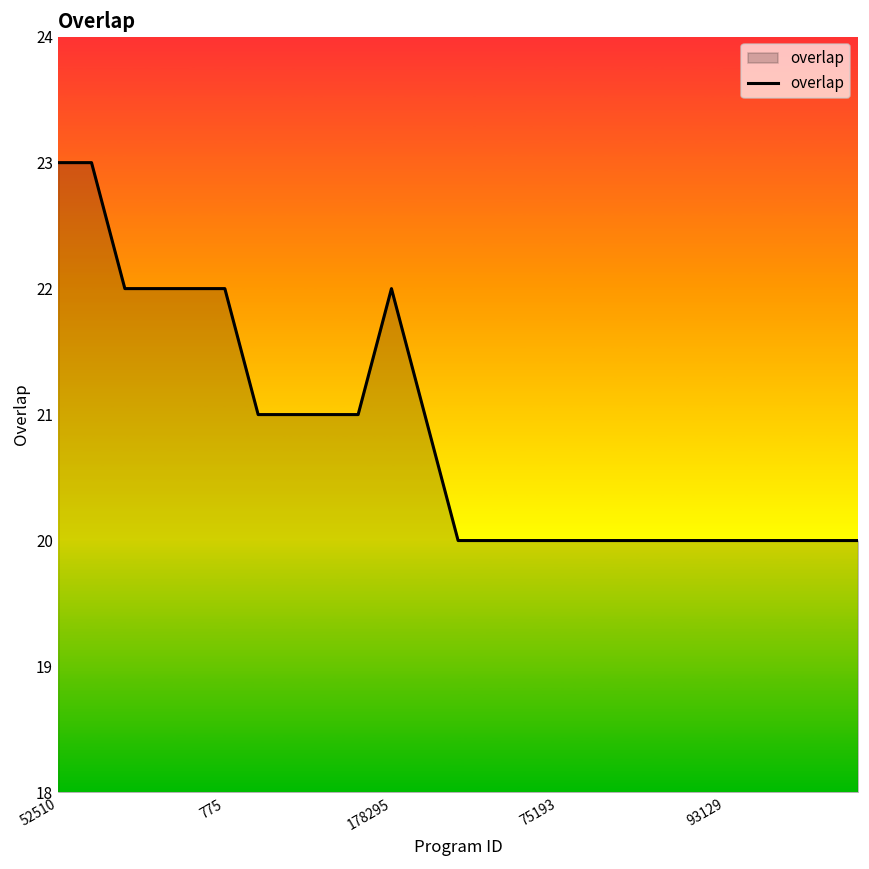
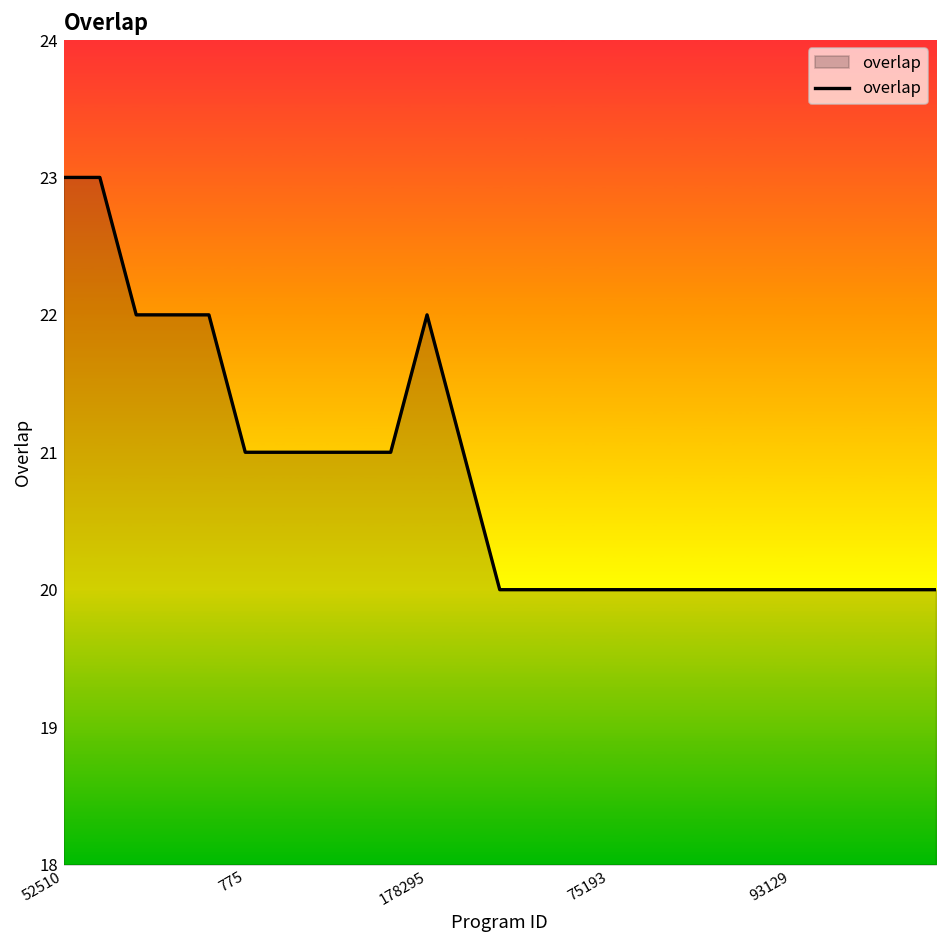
  {
    "52510": 23,
-   "775": 22,
+   "775": 21,
    "178295": 22,
    "75193": 20,
    "93129": 20
  }
